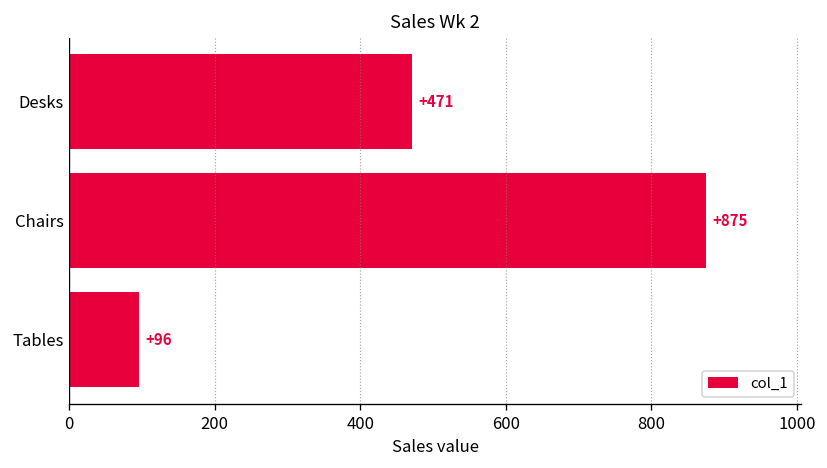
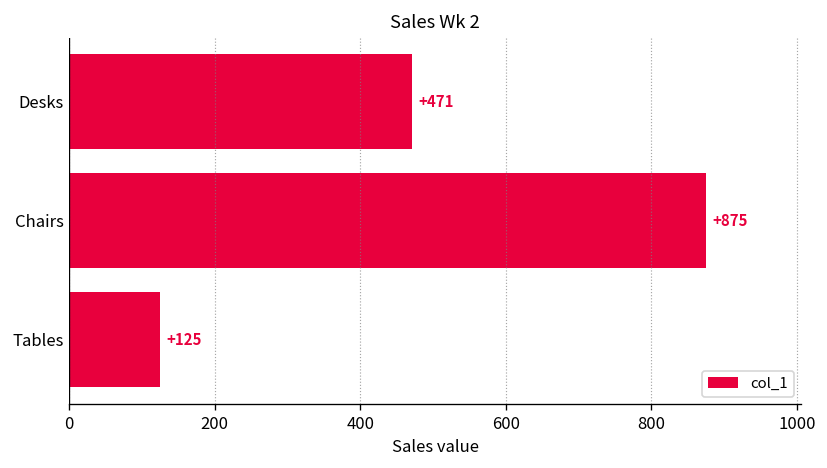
  {
    "Desks": "+471",
    "Chairs": "+875",
-   "Tables": "+96"
+   "Tables": "+125"
  }
